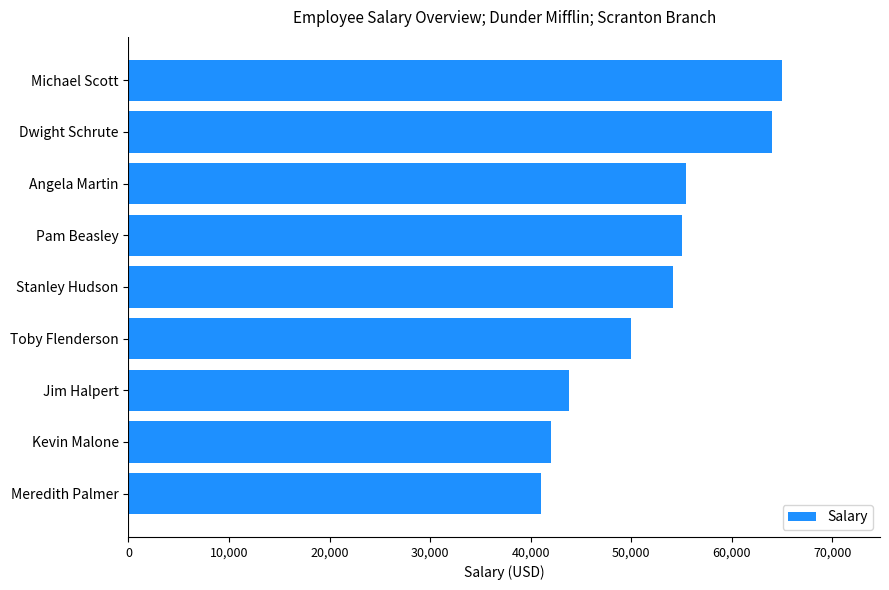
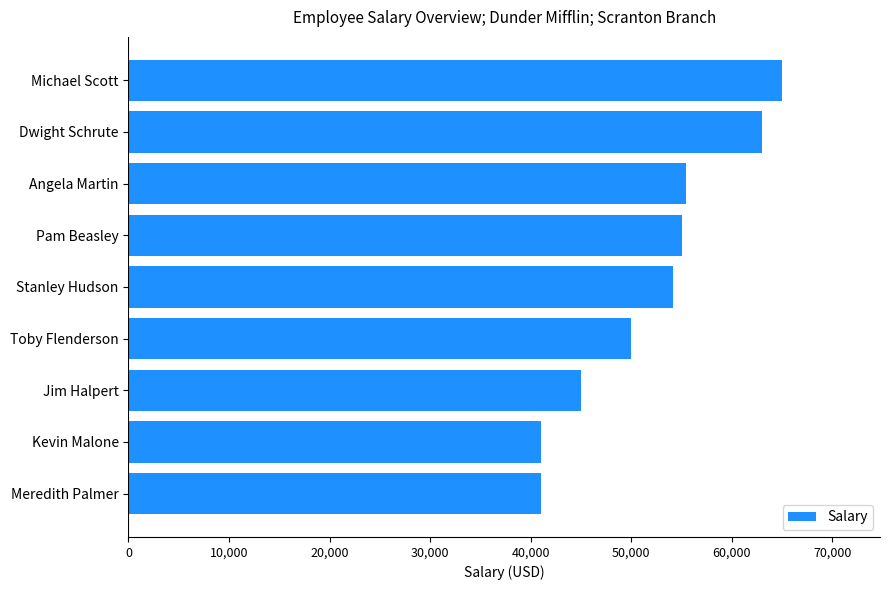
  {
    "Michael Scott": "65,000",
-   "Dwight Schrute": "64,000",
+   "Dwight Schrute": "63,000",
    "Angela Martin": "55,500",
    "Pam Beasley": "55,100",
    "Stanley Hudson": "54,100",
    "Toby Flenderson": "50,000",
-   "Jim Halpert": "43,800",
-   "Kevin Malone": "42,000",
+   "Jim Halpert": "45,000",
+   "Kevin Malone": "41,100",
    "Meredith Palmer": "41,000"
  }
